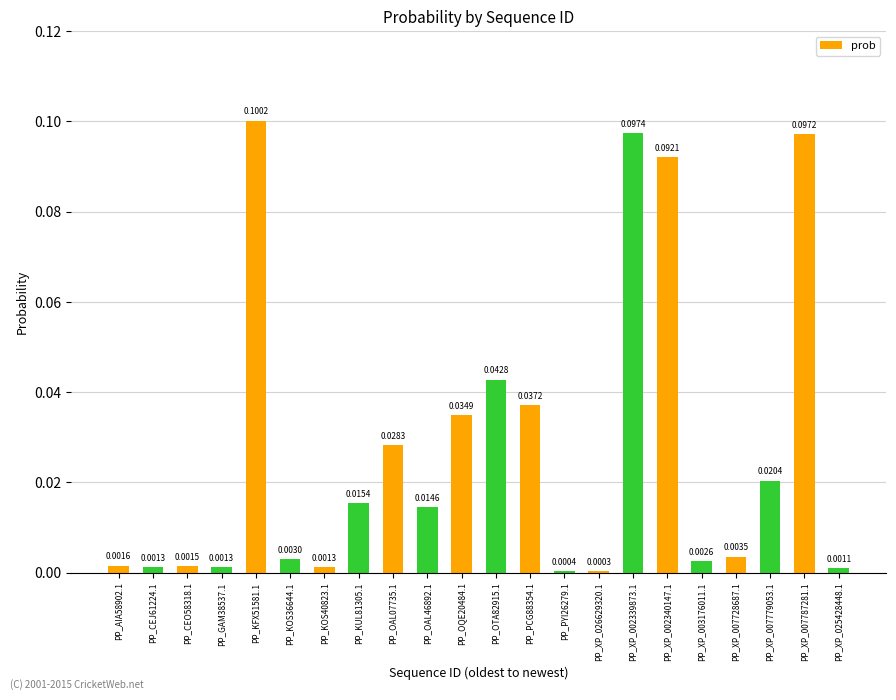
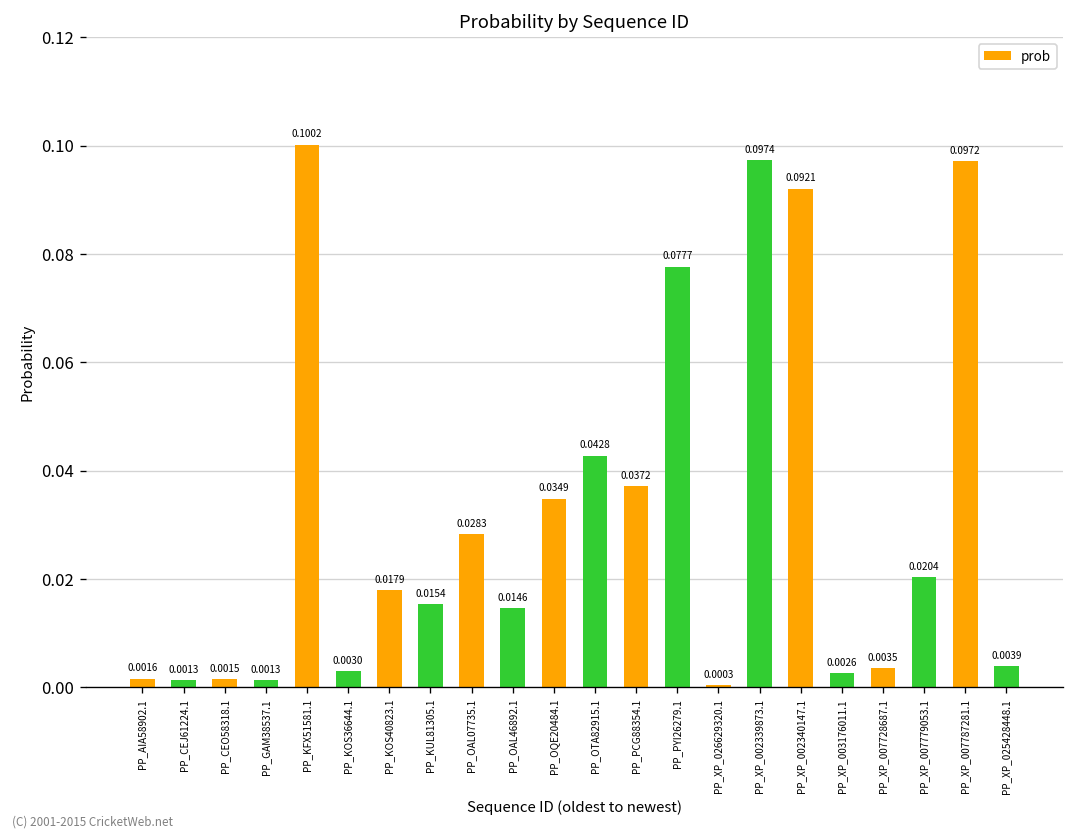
  {
    "PP_AIA58902.1": 0.0016,
    "PP_CEJ61224.1": 0.0013,
    "PP_CEO58318.1": 0.0015,
    "PP_GAM38537.1": 0.0013,
    "PP_KFX51581.1": 0.1002,
    "PP_KOS36644.1": 0.0030,
-   "PP_KOS40823.1": 0.0013,
+   "PP_KOS40823.1": 0.0179,
    "PP_KUL81305.1": 0.0154,
    "PP_OAL07735.1": 0.0283,
    "PP_OAL46892.1": 0.0146,
    "PP_OQE20484.1": 0.0349,
    "PP_OTA82915.1": 0.0428,
    "PP_PCG88354.1": 0.0372,
-   "PP_PYI26279.1": 0.0004,
+   "PP_PYI26279.1": 0.0777,
    "PP_XP_026629320.1": 0.0003,
    "PP_XP_002339873.1": 0.0974,
    "PP_XP_002340147.1": 0.0921,
    "PP_XP_003176011.1": 0.0026,
    "PP_XP_007728687.1": 0.0035,
    "PP_XP_007779053.1": 0.0204,
    "PP_XP_007787281.1": 0.0972,
-   "PP_XP_025428448.1": 0.0011
+   "PP_XP_025428448.1": 0.0039
  }
